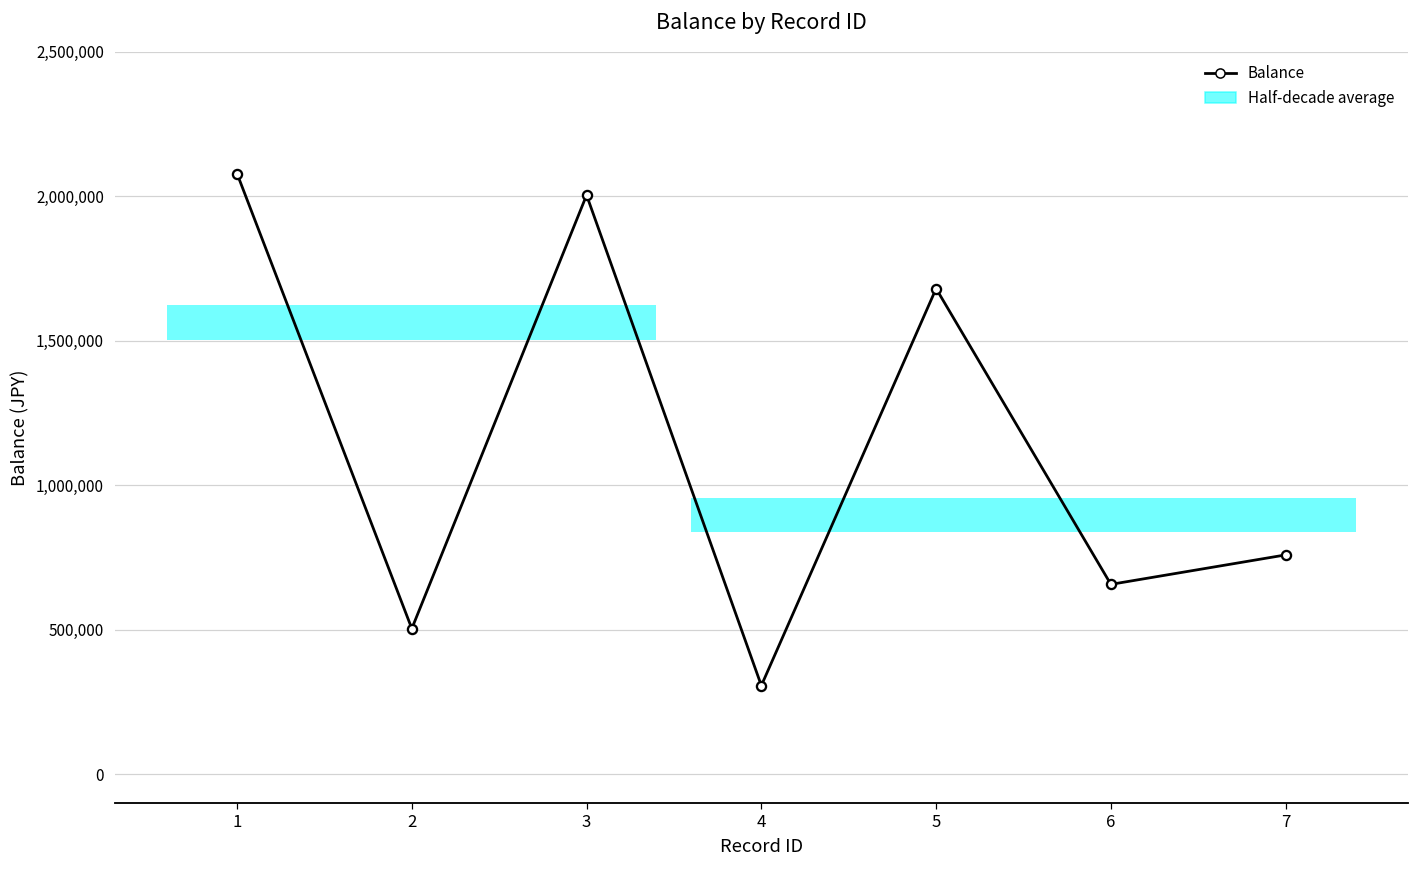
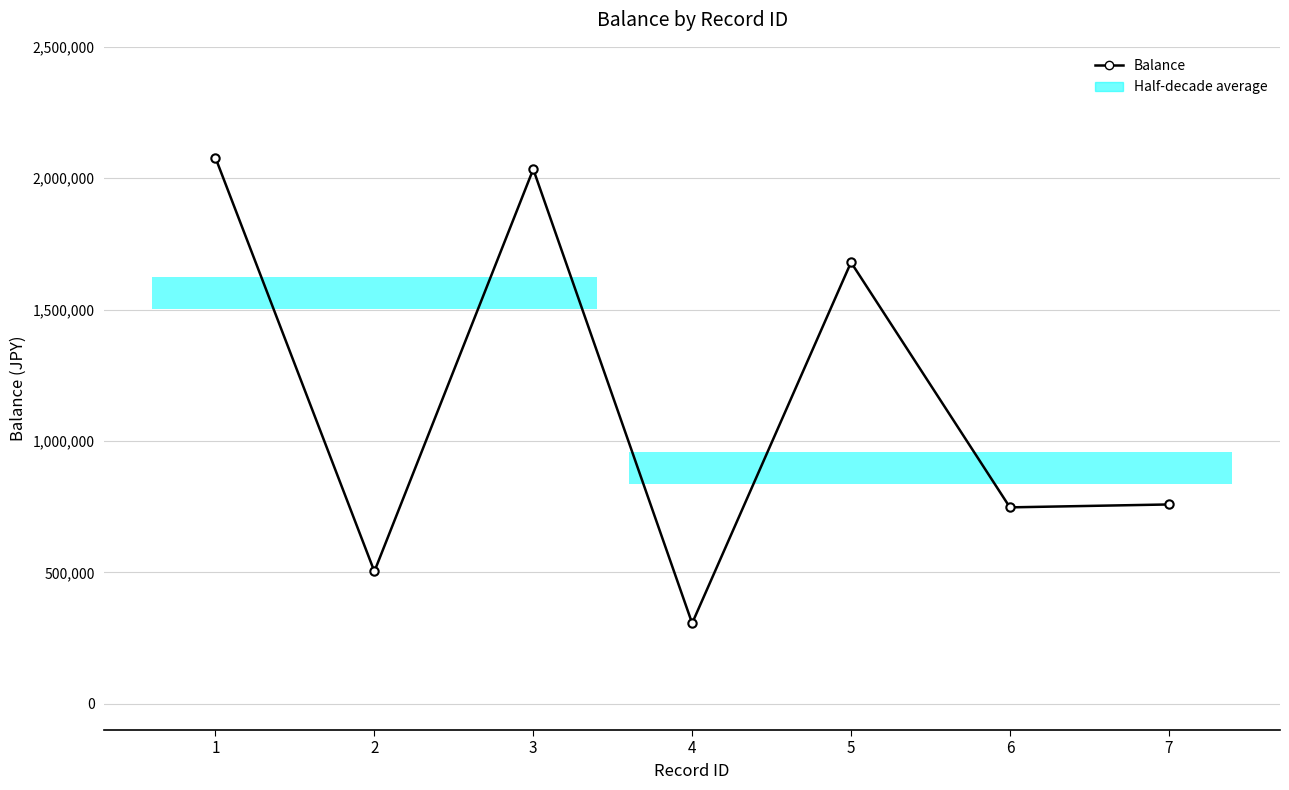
  {
    "Balance": {
      "1": "2,080,000",
      "2": "500,000",
-     "3": "2,000,000",
+     "3": "2,030,000",
      "4": "310,000",
      "5": "1,680,000",
-     "6": "660,000",
+     "6": "750,000",
      "7": "760,000"
    }
  }
